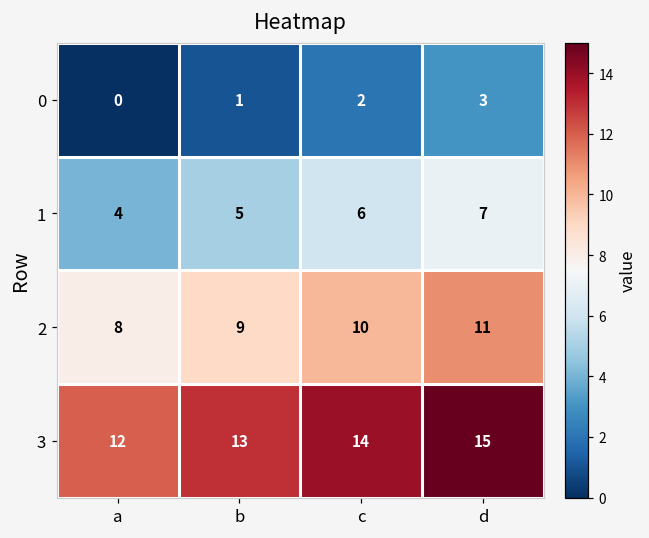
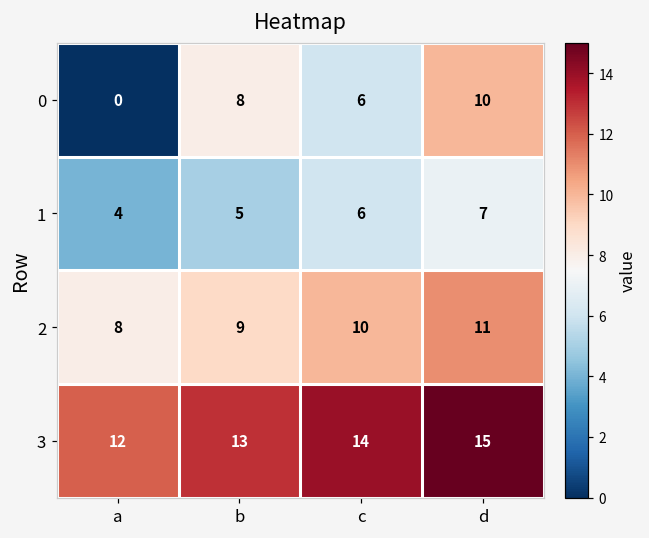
  {
    "0": {
      "a": 0,
-     "b": 1,
-     "c": 2,
-     "d": 3
+     "b": 8,
+     "c": 6,
+     "d": 10
    },
    "1": {
      "a": 4,
      "b": 5,
      "c": 6,
      "d": 7
    },
    "2": {
      "a": 8,
      "b": 9,
      "c": 10,
      "d": 11
    },
    "3": {
      "a": 12,
      "b": 13,
      "c": 14,
      "d": 15
    }
  }
